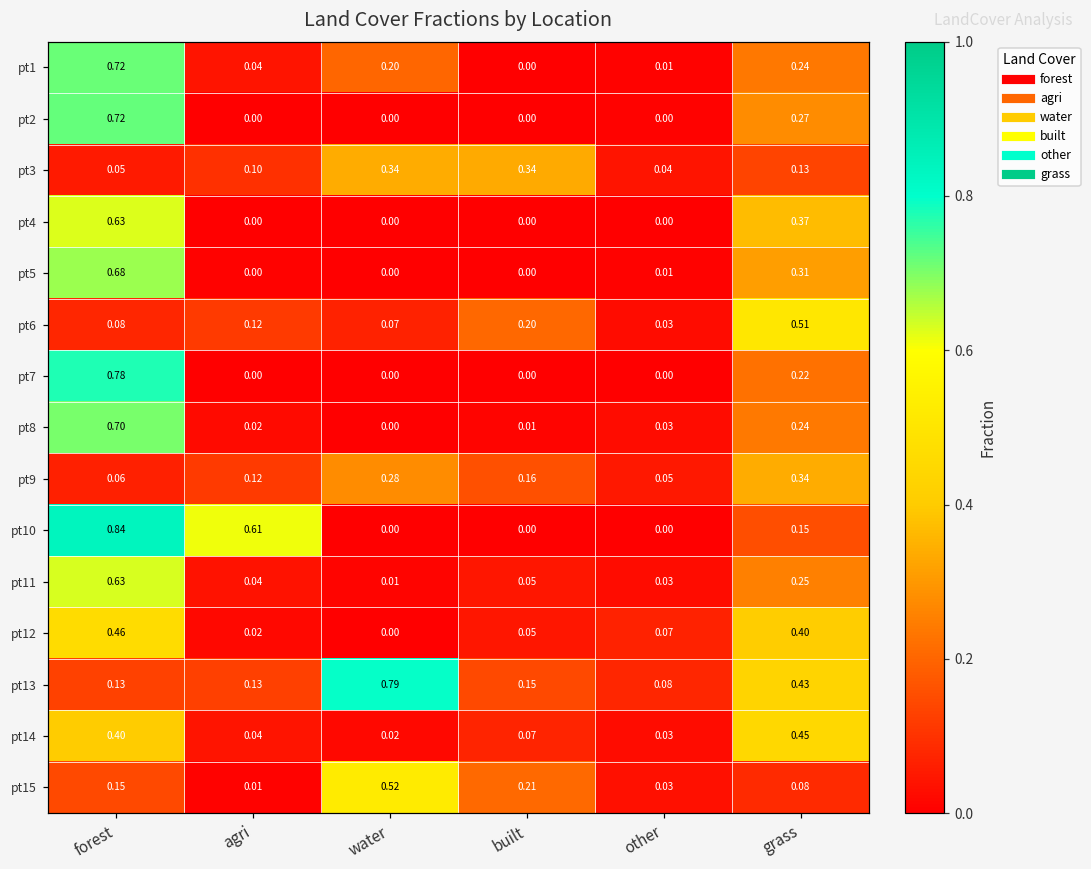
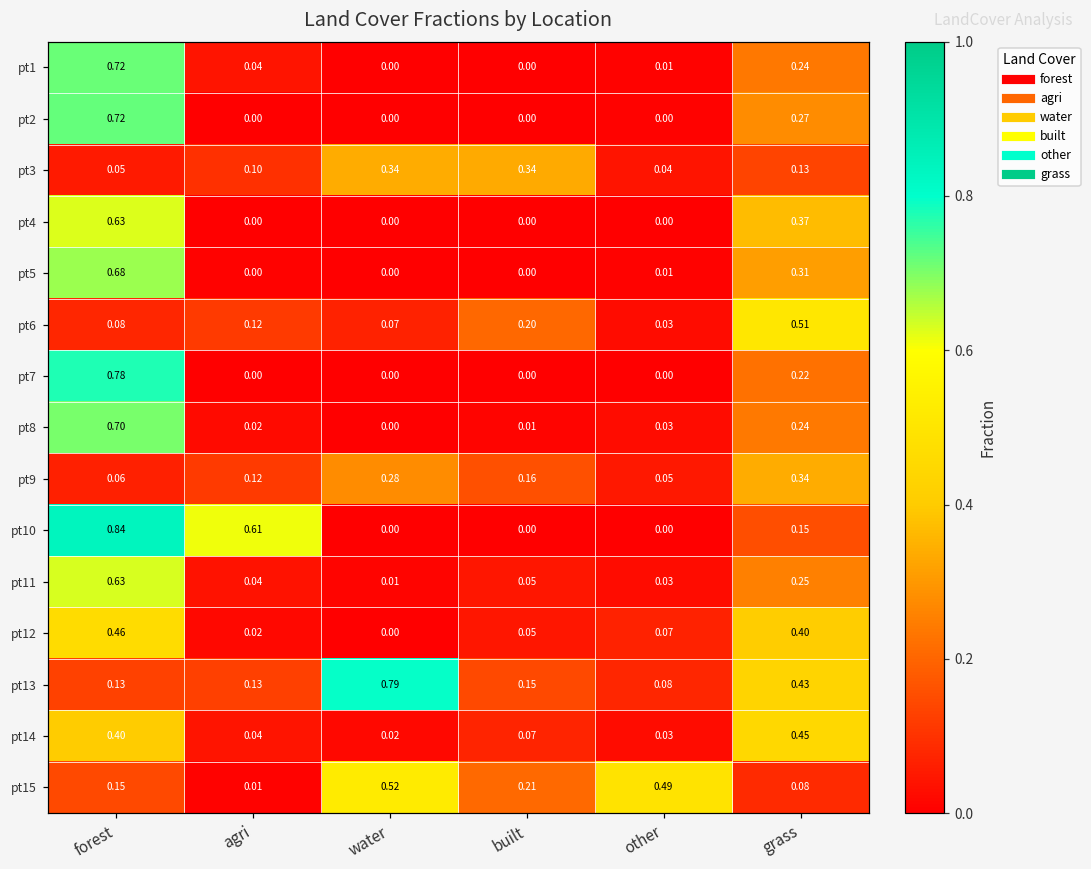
  {
    "pt1": {
      "forest": 0.72,
      "agri": 0.04,
-     "water": 0.20,
+     "water": 0.00,
      "built": 0.00,
      "other": 0.01,
      "grass": 0.24
    },
    "pt2": {
      "forest": 0.72,
      "agri": 0.00,
      "water": 0.00,
      "built": 0.00,
      "other": 0.00,
      "grass": 0.27
    },
    "pt3": {
      "forest": 0.05,
      "agri": 0.10,
      "water": 0.34,
      "built": 0.34,
      "other": 0.04,
      "grass": 0.13
    },
    "pt4": {
      "forest": 0.63,
      "agri": 0.00,
      "water": 0.00,
      "built": 0.00,
      "other": 0.00,
      "grass": 0.37
    },
    "pt5": {
      "forest": 0.68,
      "agri": 0.00,
      "water": 0.00,
      "built": 0.00,
      "other": 0.01,
      "grass": 0.31
    },
    "pt6": {
      "forest": 0.08,
      "agri": 0.12,
      "water": 0.07,
      "built": 0.20,
      "other": 0.03,
      "grass": 0.51
    },
    "pt7": {
      "forest": 0.78,
      "agri": 0.00,
      "water": 0.00,
      "built": 0.00,
      "other": 0.00,
      "grass": 0.22
    },
    "pt8": {
      "forest": 0.70,
      "agri": 0.02,
      "water": 0.00,
      "built": 0.01,
      "other": 0.03,
      "grass": 0.24
    },
    "pt9": {
      "forest": 0.06,
      "agri": 0.12,
      "water": 0.28,
      "built": 0.16,
      "other": 0.05,
      "grass": 0.34
    },
    "pt10": {
      "forest": 0.84,
      "agri": 0.61,
      "water": 0.00,
      "built": 0.00,
      "other": 0.00,
      "grass": 0.15
    },
    "pt11": {
      "forest": 0.63,
      "agri": 0.04,
      "water": 0.01,
      "built": 0.05,
      "other": 0.03,
      "grass": 0.25
    },
    "pt12": {
      "forest": 0.46,
      "agri": 0.02,
      "water": 0.00,
      "built": 0.05,
      "other": 0.07,
      "grass": 0.40
    },
    "pt13": {
      "forest": 0.13,
      "agri": 0.13,
      "water": 0.79,
      "built": 0.15,
      "other": 0.08,
      "grass": 0.43
    },
    "pt14": {
      "forest": 0.40,
      "agri": 0.04,
      "water": 0.02,
      "built": 0.07,
      "other": 0.03,
      "grass": 0.45
    },
    "pt15": {
      "forest": 0.15,
      "agri": 0.01,
      "water": 0.52,
      "built": 0.21,
-     "other": 0.03,
+     "other": 0.49,
      "grass": 0.08
    }
  }
